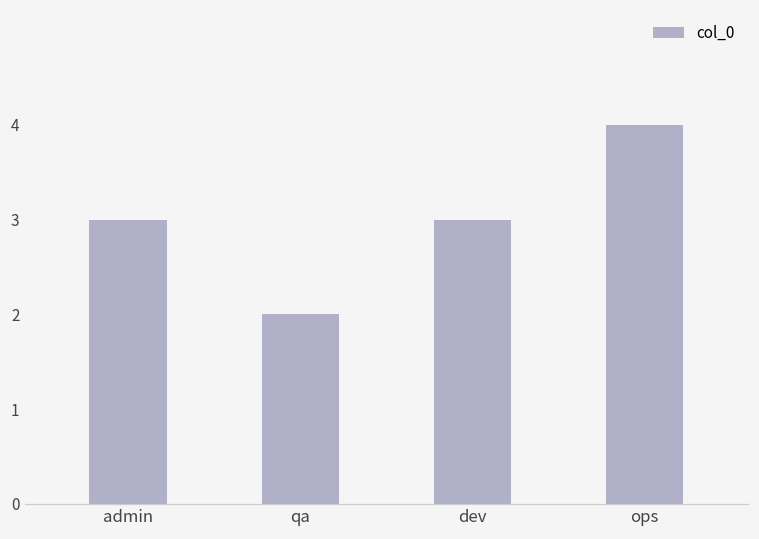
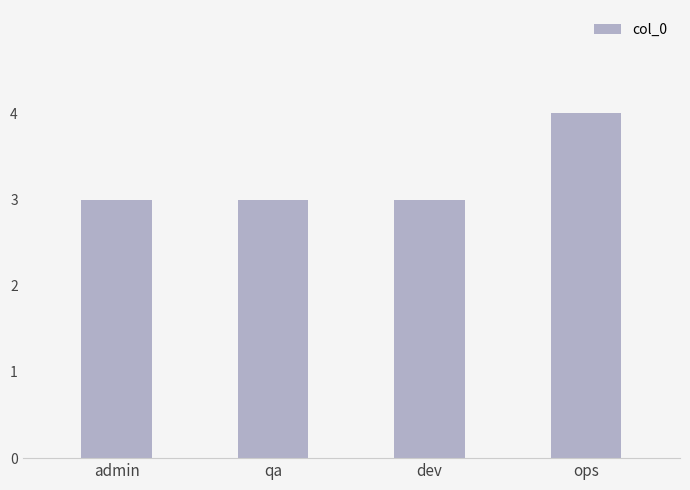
  {
    "admin": 3,
-   "qa": 2,
+   "qa": 3,
    "dev": 3,
    "ops": 4
  }
